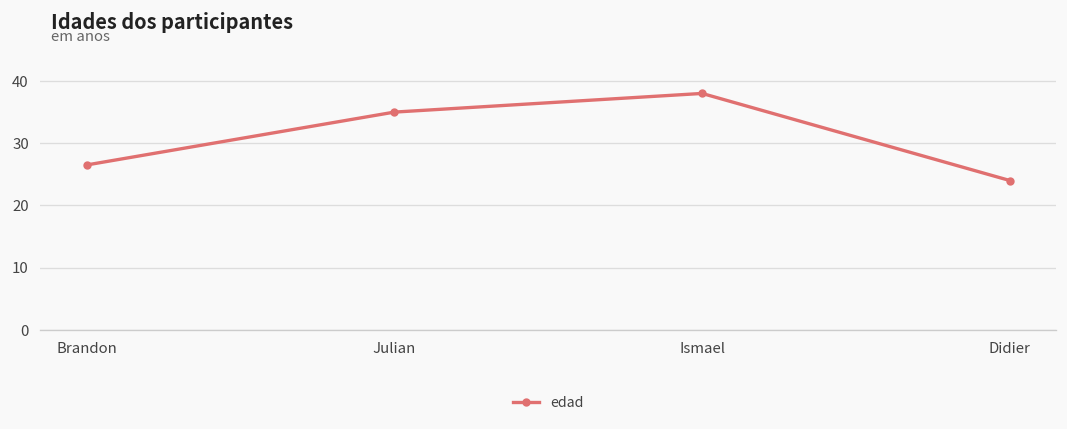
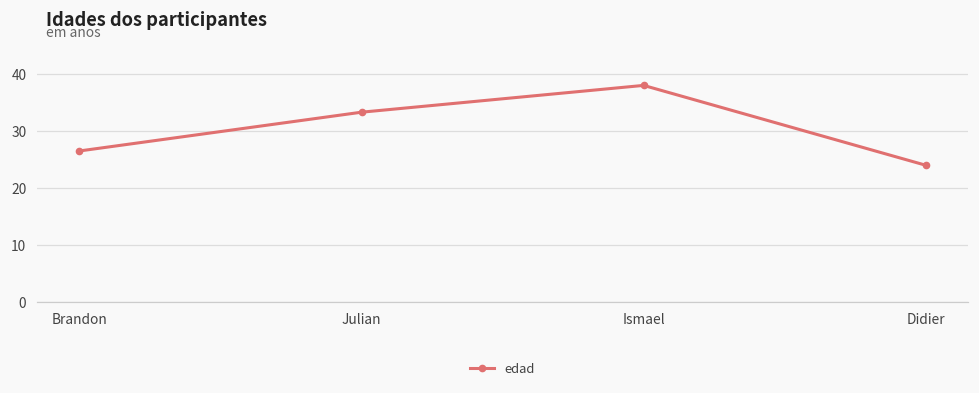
  {
    "Brandon": 27,
-   "Julian": 35,
+   "Julian": 33,
    "Ismael": 38,
    "Didier": 24
  }
